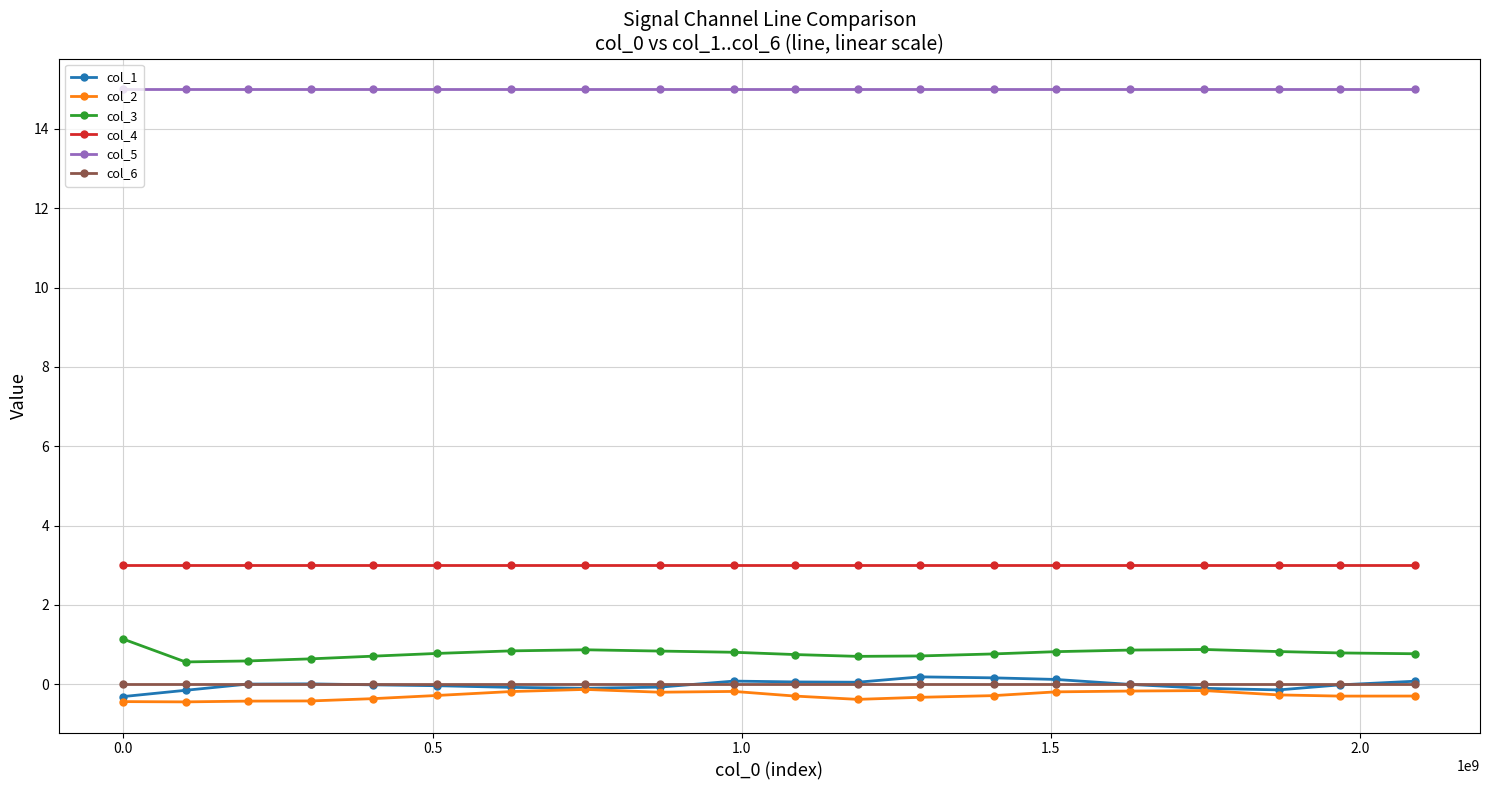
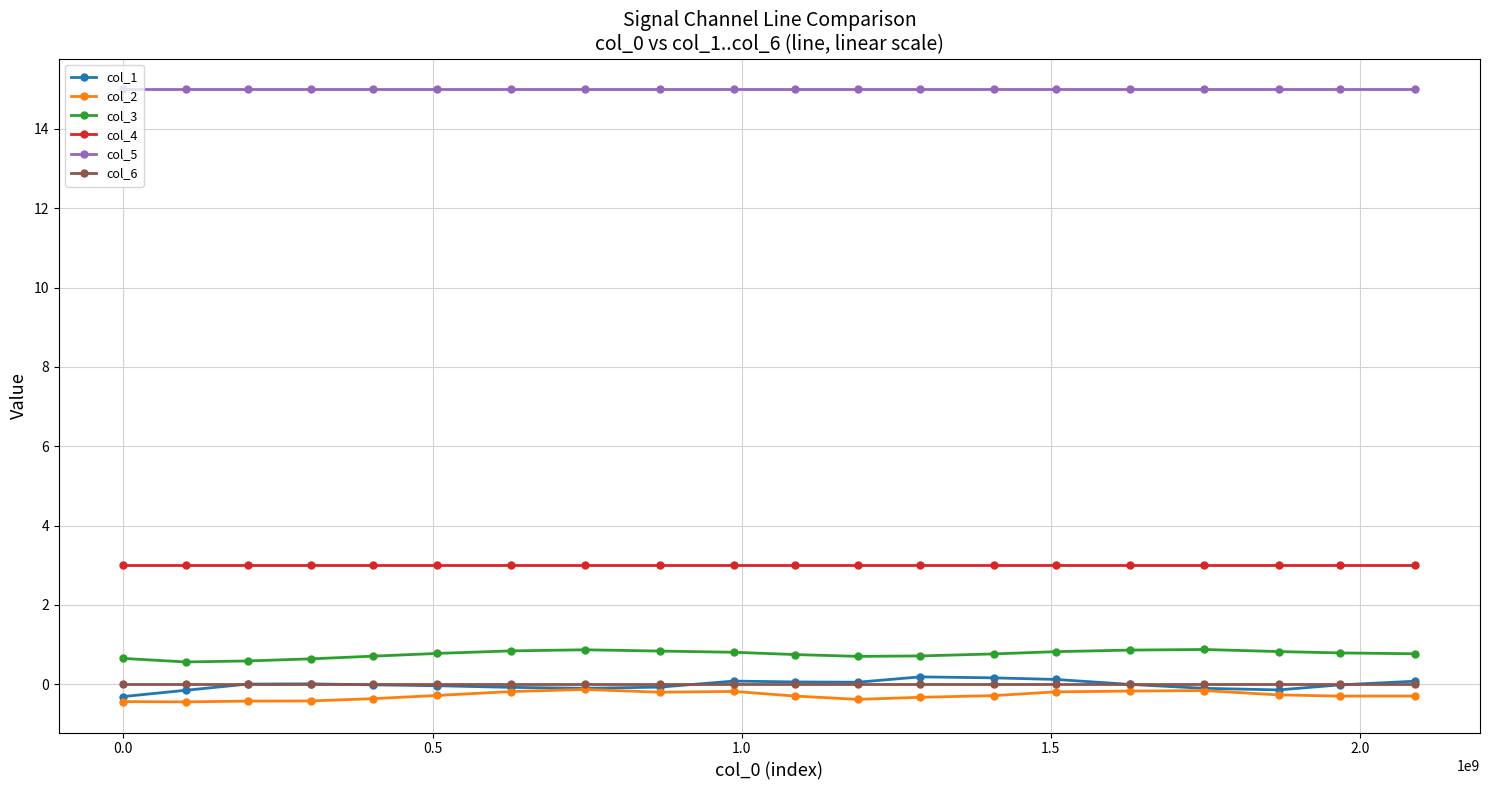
  {
    "col_1": {
      "0.0": -0.3
    },
    "col_2": {
      "0.0": -0.4
    },
    "col_3": {
-     "0.0": 1.1
+     "0.0": 0.7
    },
    "col_4": {
      "0.0": 3.0
    },
    "col_6": {
      "0.0": 0.0
    }
  }
